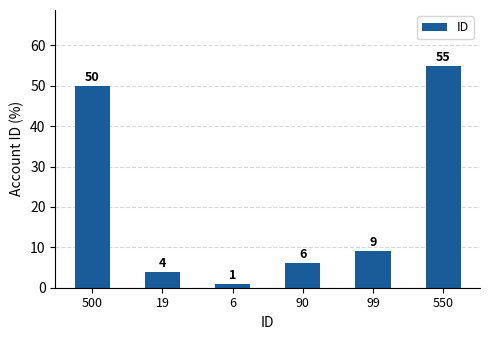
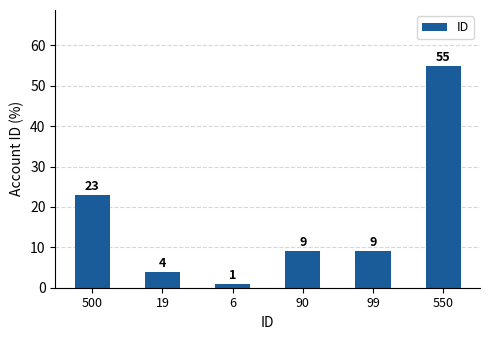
  {
-   "500": 50,
+   "500": 23,
    "19": 4,
    "6": 1,
-   "90": 6,
+   "90": 9,
    "99": 9,
    "550": 55
  }
